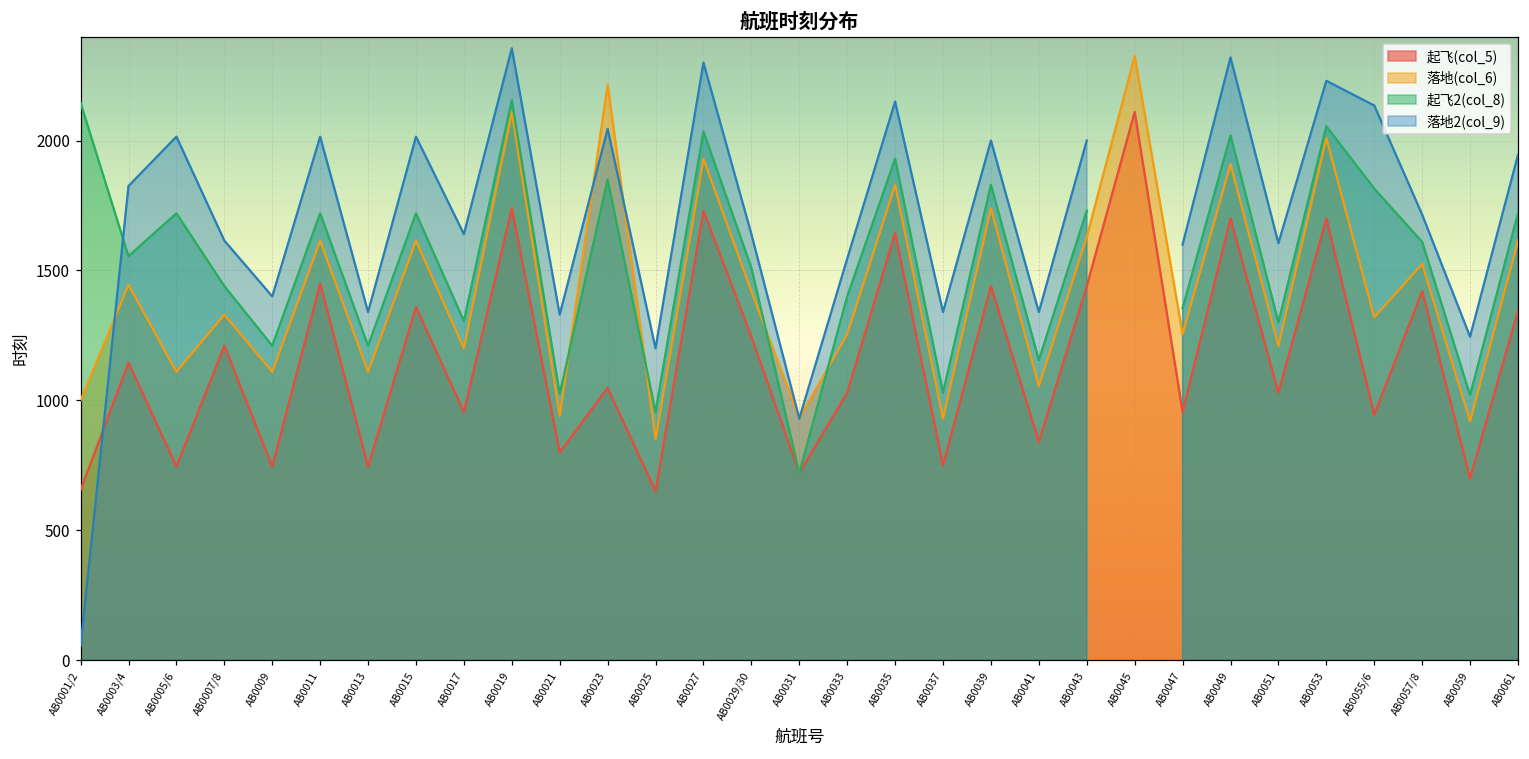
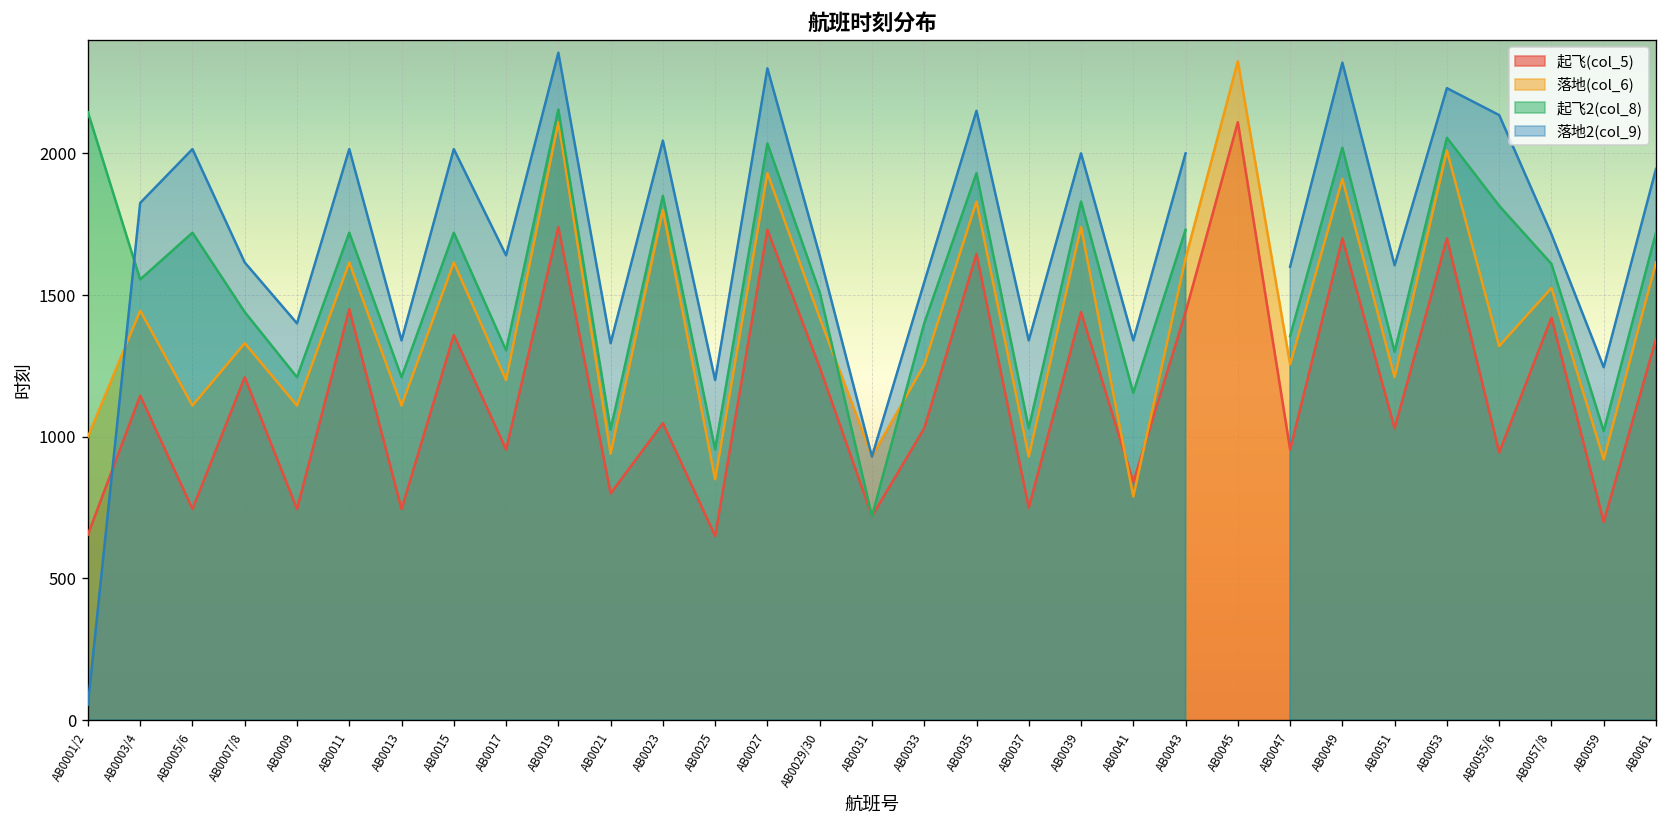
  {
    "起飞(col_5)": {
      "AB0001/2": 660,
      "AB0003/4": 1150,
      "AB0005/6": 750,
      "AB0007/8": 1210,
      "AB0009": 750,
      "AB0011": 1450,
      "AB0013": 750,
      "AB0015": 1360,
      "AB0017": 960,
      "AB0019": 1740,
      "AB0021": 800,
      "AB0023": 1050,
      "AB0025": 650,
      "AB0027": 1730,
      "AB0029/30": 1250,
      "AB0033": 1030,
      "AB0035": 1650,
      "AB0037": 750,
      "AB0039": 1440,
      "AB0041": 840,
      "AB0043": 1440,
      "AB0045": 2110,
      "AB0047": 960,
      "AB0049": 1700,
      "AB0051": 1030,
      "AB0053": 1700,
      "AB0055/6": 950,
      "AB0057/8": 1420,
      "AB0059": 700,
      "AB0061": 1350
    },
    "落地(col_6)": {
      "AB0001/2": 1000,
      "AB0003/4": 1450,
      "AB0005/6": 1110,
      "AB0007/8": 1330,
      "AB0009": 1110,
      "AB0011": 1620,
      "AB0013": 1110,
      "AB0015": 1620,
      "AB0017": 1200,
      "AB0019": 2110,
      "AB0021": 940,
-     "AB0023": 2220,
+     "AB0023": 1800,
      "AB0025": 850,
      "AB0027": 1930,
      "AB0029/30": 1420,
      "AB0033": 1260,
      "AB0035": 1830,
      "AB0037": 930,
      "AB0039": 1740,
-     "AB0041": 1060,
+     "AB0041": 790,
      "AB0043": 1630,
      "AB0045": 2330,
      "AB0047": 1260,
      "AB0049": 1910,
      "AB0051": 1210,
      "AB0053": 2010,
      "AB0055/6": 1320,
      "AB0057/8": 1530,
      "AB0059": 920,
      "AB0061": 1620
    }
  }
